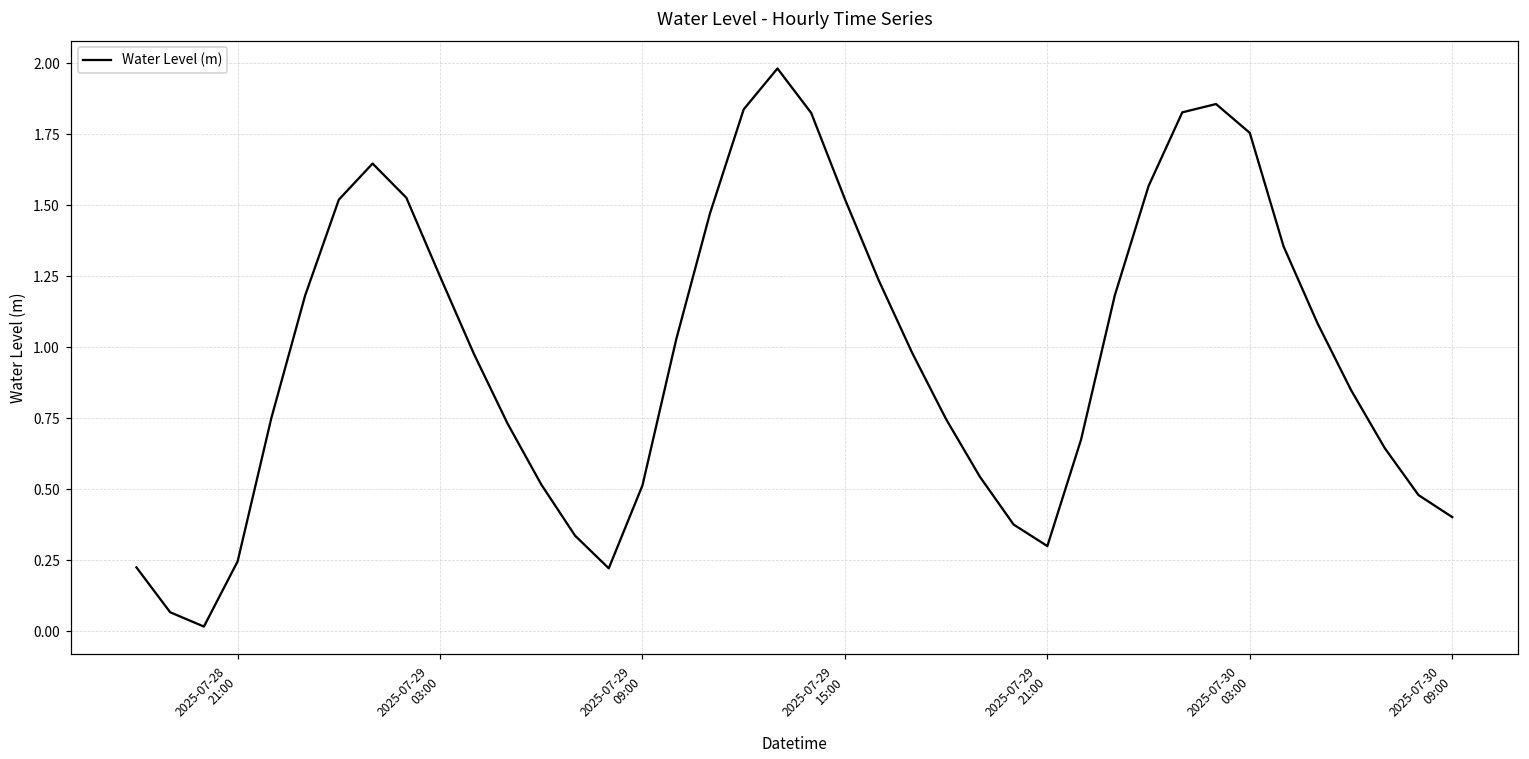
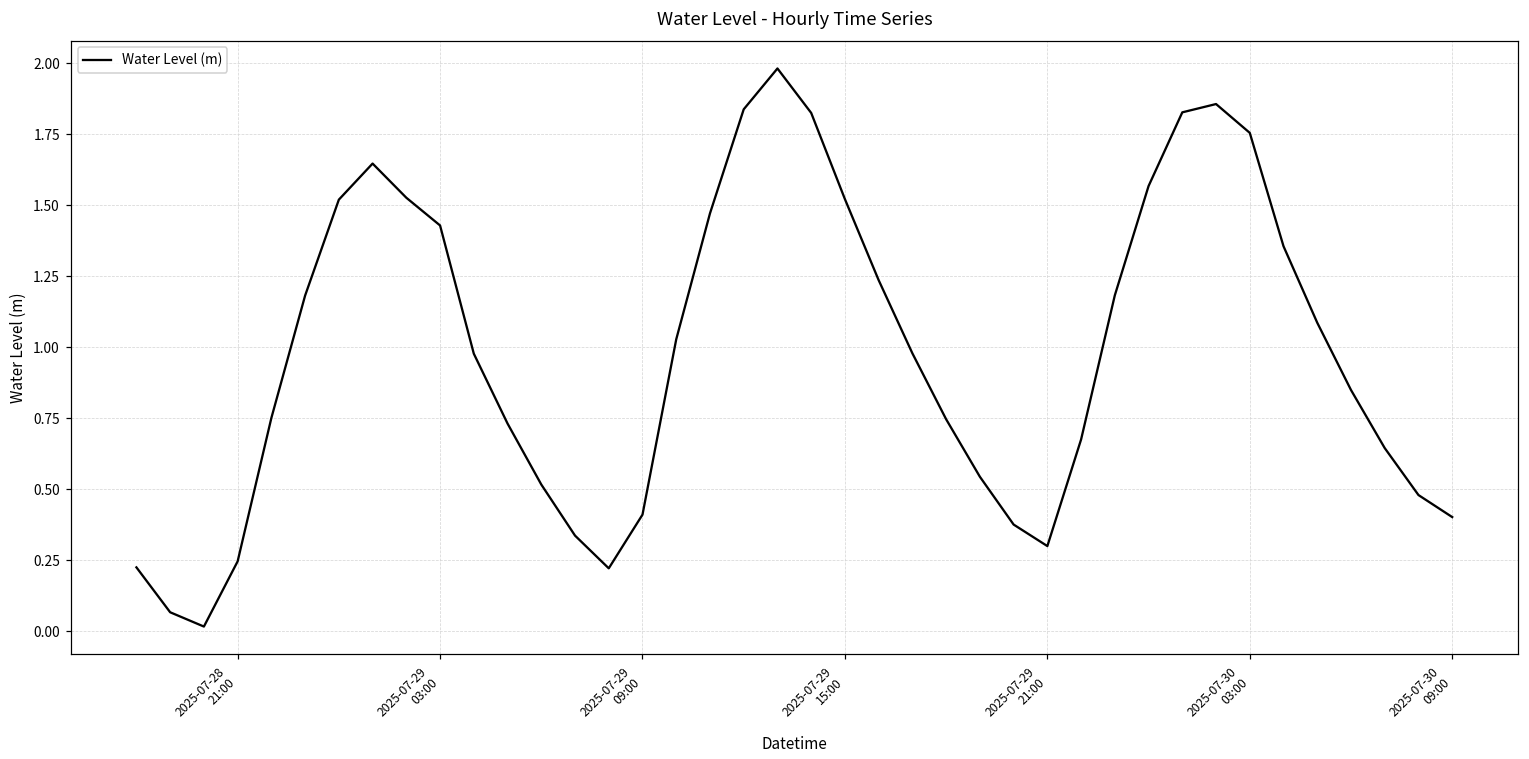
  {
    "2025-07-28 21:00": 0.25,
-   "2025-07-29 03:00": 1.25,
-   "2025-07-29 09:00": 0.51,
+   "2025-07-29 03:00": 1.43,
+   "2025-07-29 09:00": 0.41,
    "2025-07-29 15:00": 1.52,
    "2025-07-29 21:00": 0.30,
    "2025-07-30 03:00": 1.75,
    "2025-07-30 09:00": 0.40
  }
